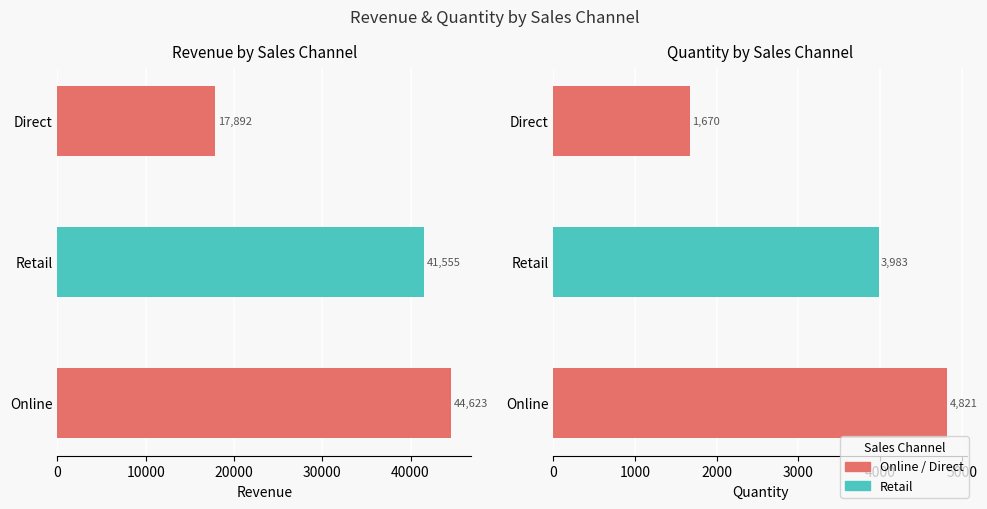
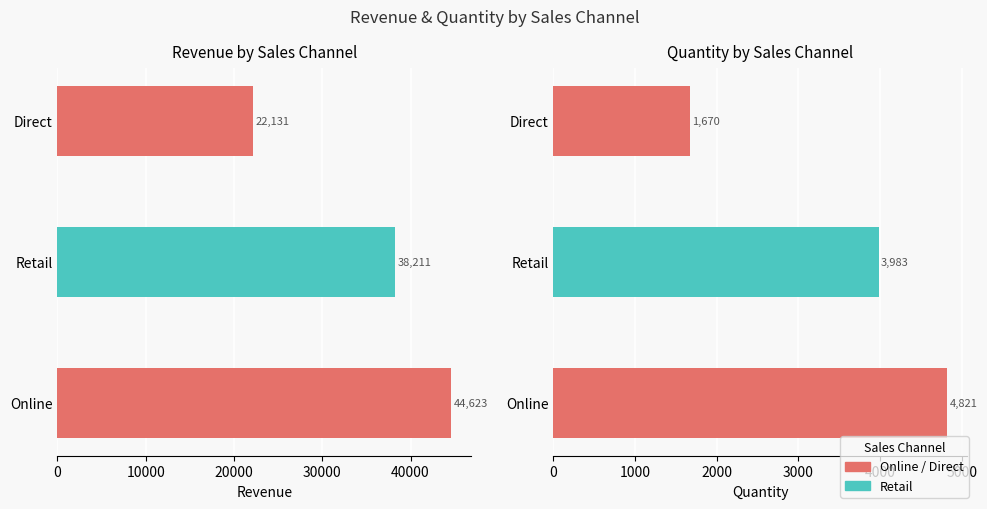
  {
    "Revenue by Sales Channel": {
-     "Direct": "17,892",
-     "Retail": "41,555",
+     "Direct": "22,131",
+     "Retail": "38,211",
      "Online": "44,623"
    },
    "Quantity by Sales Channel": {
      "Direct": "1,670",
      "Retail": "3,983",
      "Online": "4,821"
    }
  }
